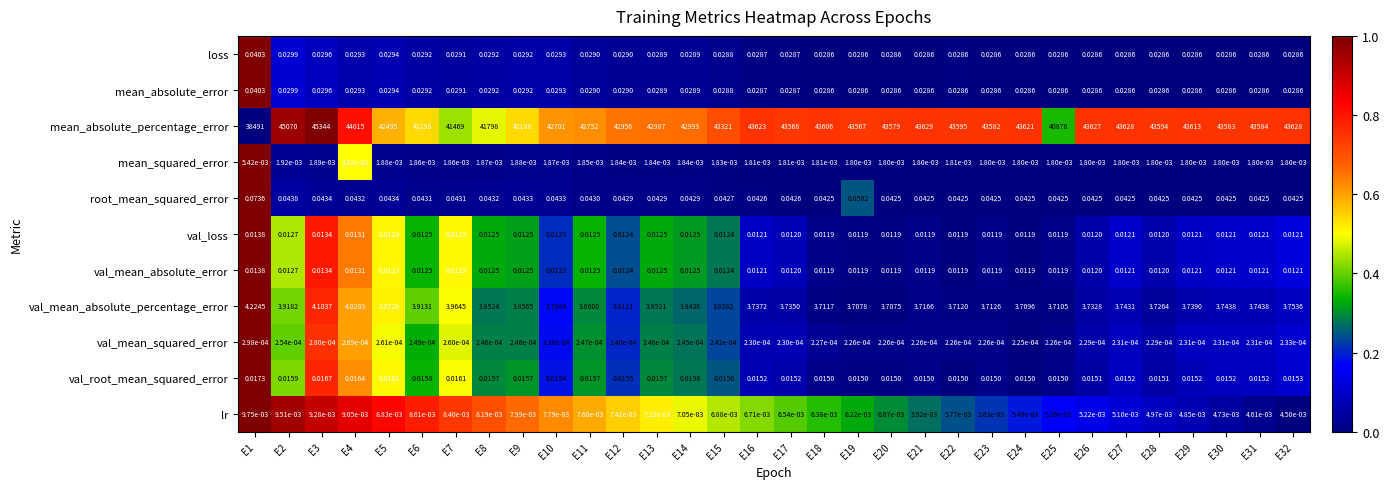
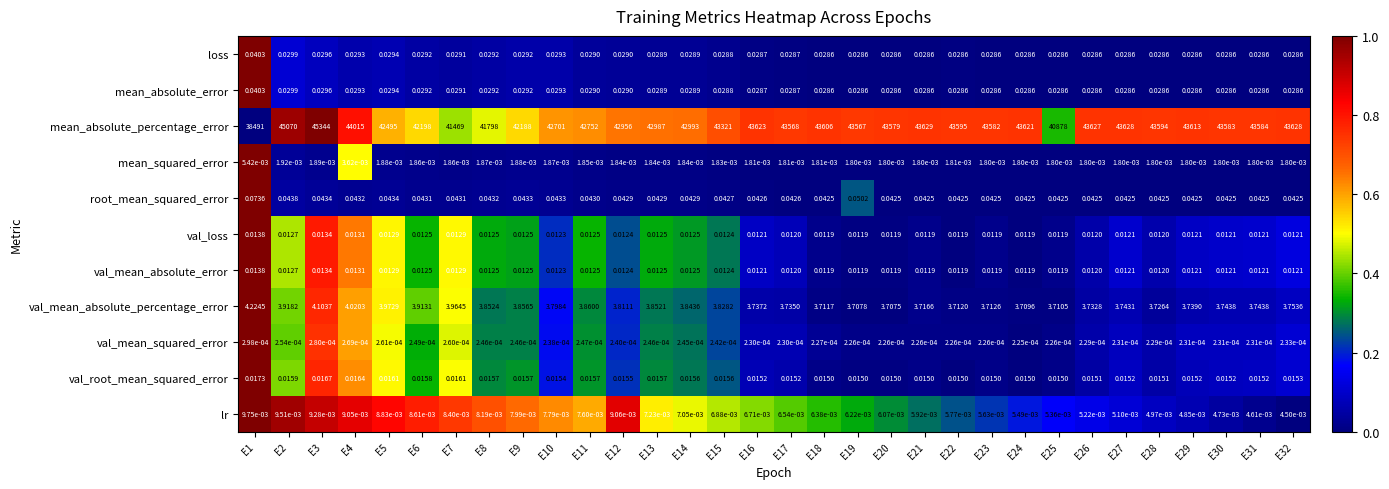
  {
    "lr": {
      "E1": "9.75e-03",
      "E2": "9.51e-03",
      "E3": "9.28e-03",
      "E4": "9.05e-03",
      "E5": "8.83e-03",
      "E6": "8.61e-03",
      "E7": "8.40e-03",
      "E8": "8.19e-03",
      "E9": "7.99e-03",
      "E10": "7.79e-03",
      "E11": "7.60e-03",
-     "E12": "7.41e-03",
+     "E12": "9.06e-03",
      "E13": "7.23e-03",
      "E14": "7.05e-03",
      "E15": "6.88e-03",
      "E16": "6.71e-03",
      "E17": "6.54e-03",
      "E18": "6.38e-03",
      "E19": "6.22e-03",
      "E20": "6.07e-03",
      "E21": "5.92e-03",
      "E22": "5.77e-03",
      "E23": "5.63e-03",
      "E24": "5.49e-03",
      "E25": "5.36e-03",
      "E26": "5.22e-03",
      "E27": "5.10e-03",
      "E28": "4.97e-03",
      "E29": "4.85e-03",
      "E30": "4.73e-03",
      "E31": "4.61e-03",
      "E32": "4.50e-03"
    }
  }
